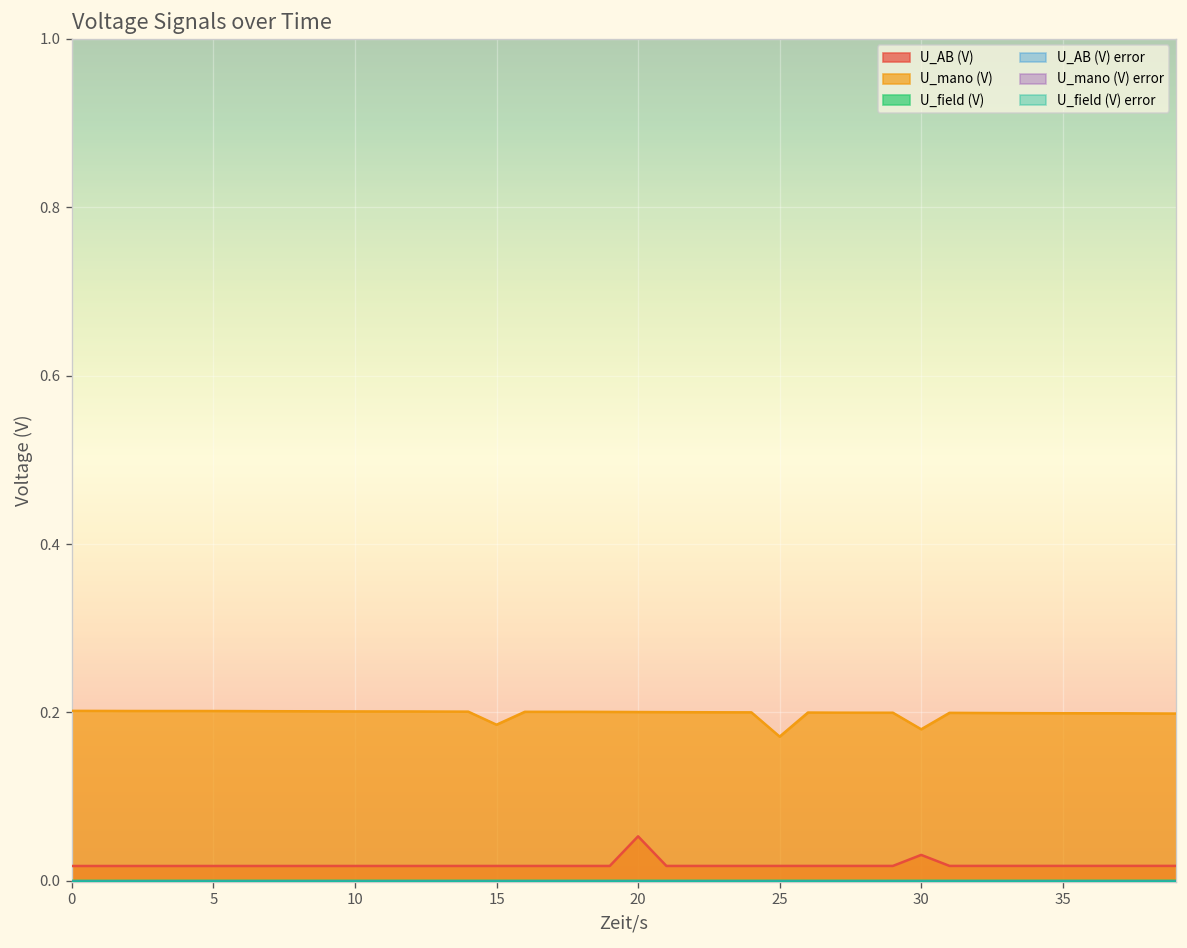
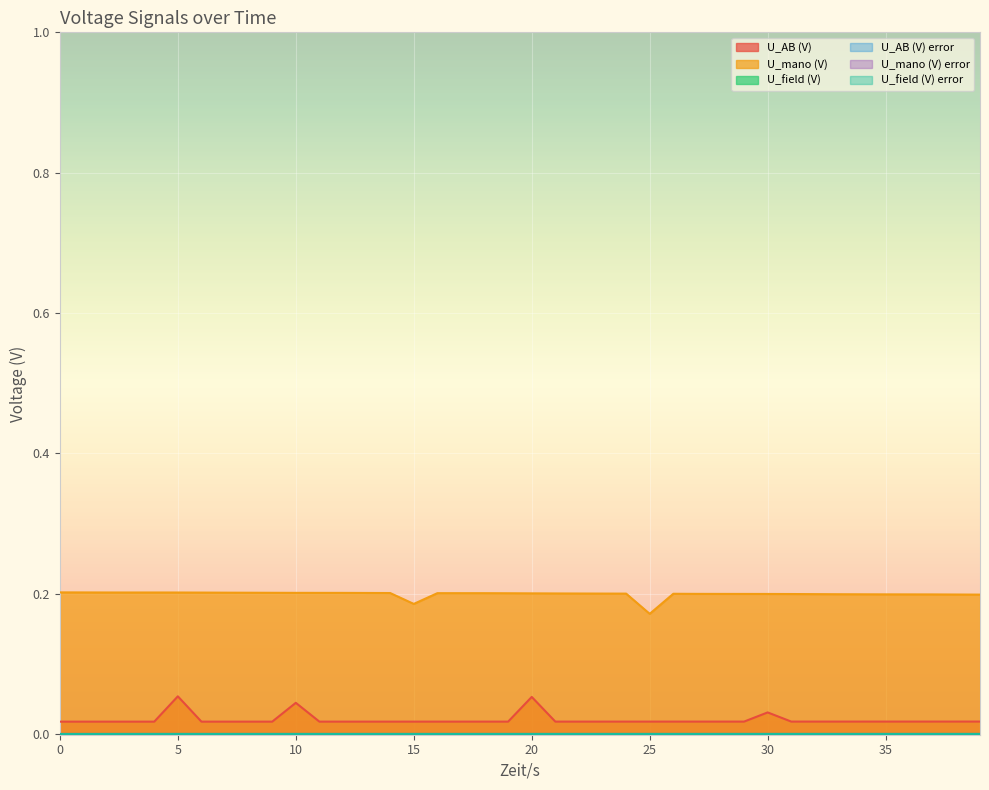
  {
    "U_AB (V)": {
      "0": 0.02,
-     "5": 0.02,
-     "10": 0.02,
+     "5": 0.05,
+     "10": 0.04,
      "15": 0.02,
      "20": 0.05,
      "25": 0.02,
      "30": 0.03,
      "35": 0.02
    },
    "U_mano (V)": {
      "0": 0.20,
      "5": 0.20,
      "10": 0.20,
      "15": 0.19,
      "20": 0.20,
      "25": 0.17,
-     "30": 0.18,
+     "30": 0.20,
      "35": 0.20
    },
    "U_field (V) error": {
      "0": 0.00,
      "5": 0.00,
      "10": 0.00,
      "15": 0.00,
      "20": 0.00,
      "25": 0.00,
      "30": 0.00,
      "35": 0.00
    }
  }
